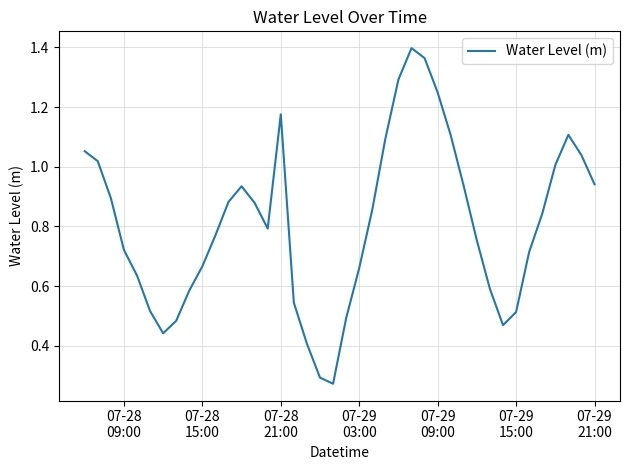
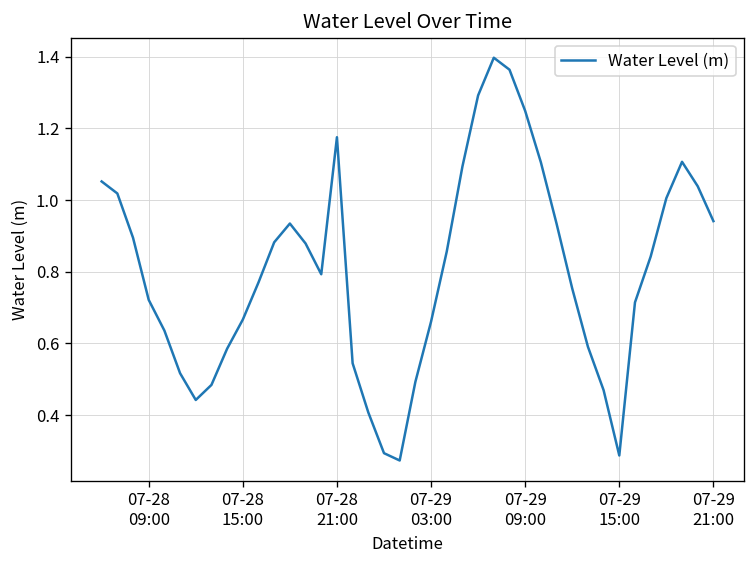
  {
    "07-28 09:00": 0.72,
    "07-28 15:00": 0.67,
    "07-28 21:00": 1.18,
    "07-29 03:00": 0.66,
    "07-29 09:00": 1.25,
-   "07-29 15:00": 0.51,
+   "07-29 15:00": 0.29,
    "07-29 21:00": 0.94
  }
